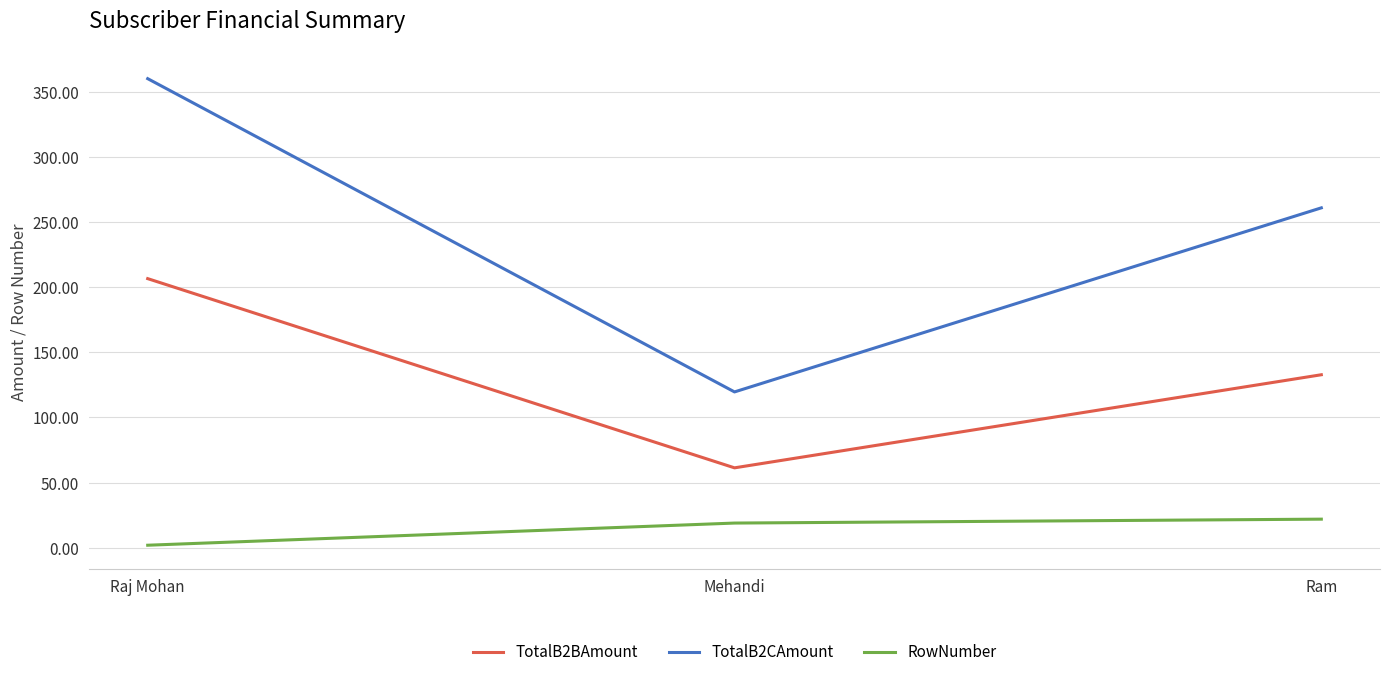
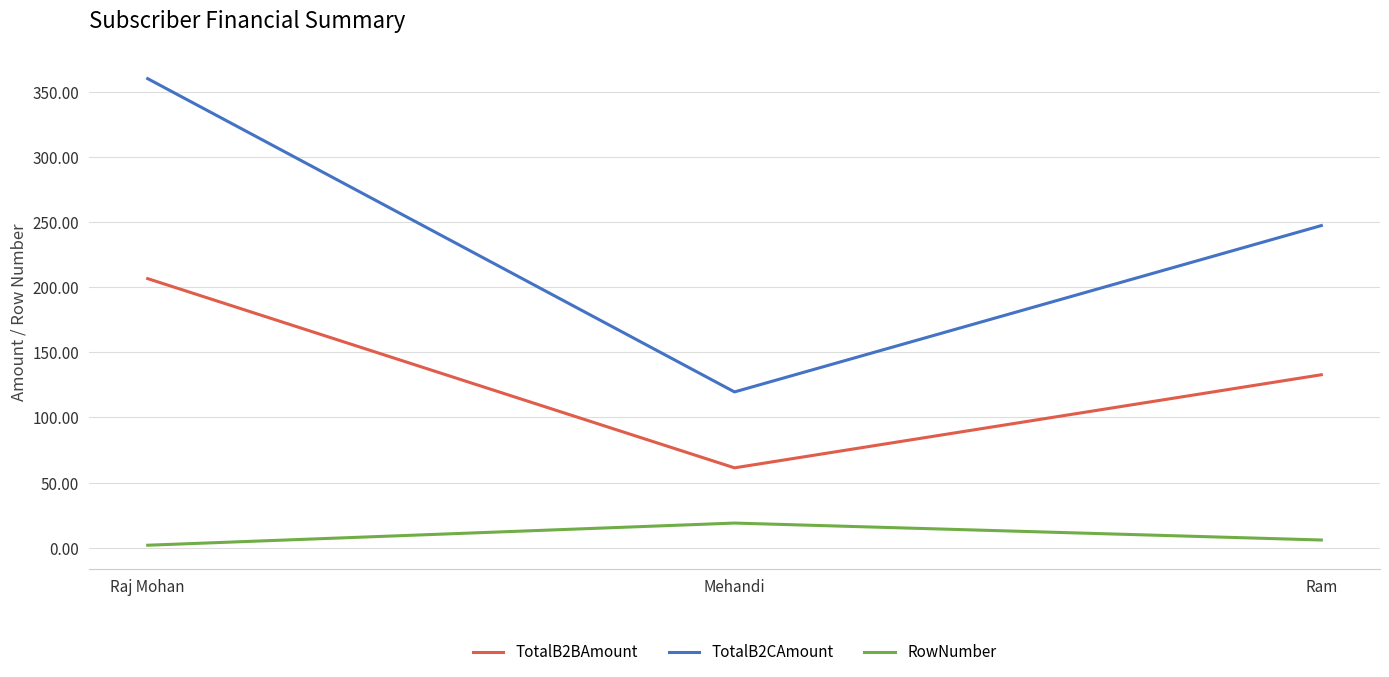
  {
    "TotalB2BAmount": {
      "Raj Mohan": 207,
      "Mehandi": 61,
      "Ram": 133
    },
    "TotalB2CAmount": {
      "Raj Mohan": 360,
      "Mehandi": 120,
-     "Ram": 261
+     "Ram": 247
    },
    "RowNumber": {
      "Raj Mohan": 2,
      "Mehandi": 19,
-     "Ram": 22
+     "Ram": 6
    }
  }
